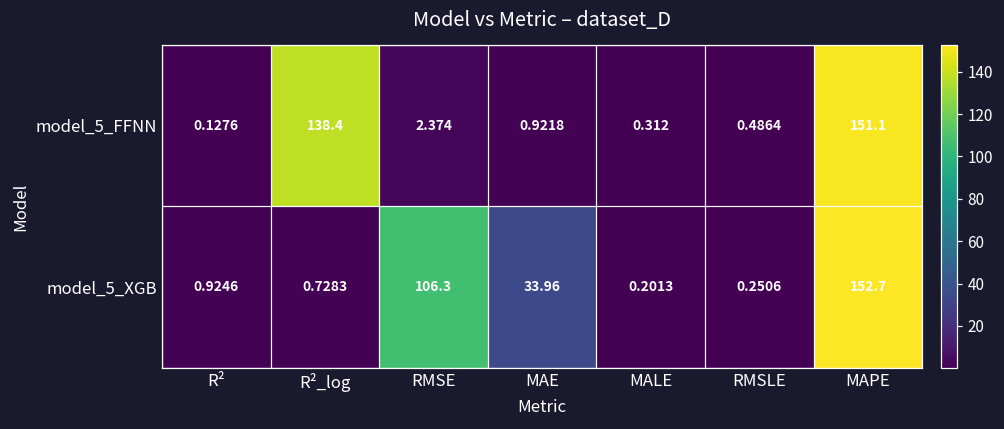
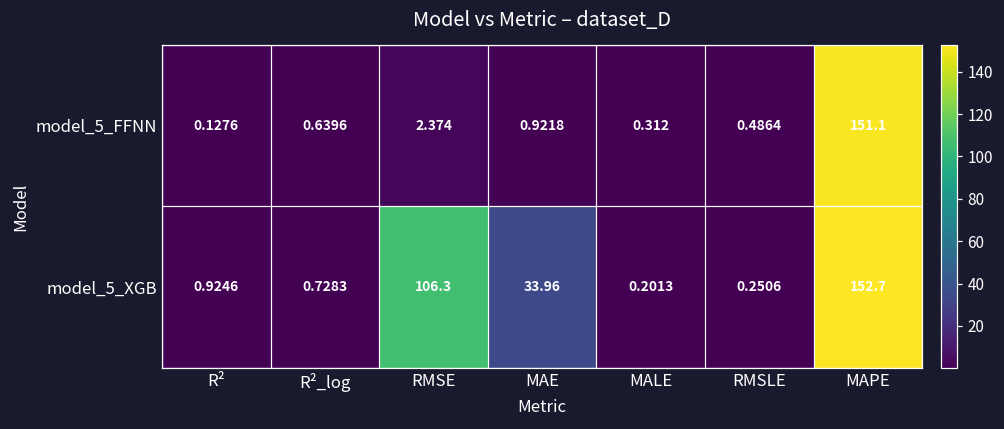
  {
    "model_5_FFNN": {
-     "R²_log": 138.4
+     "R²_log": 0.6396
    }
  }
